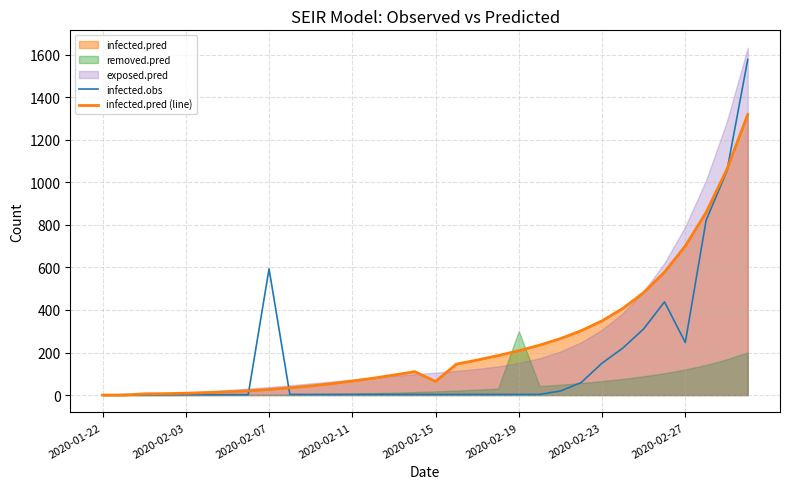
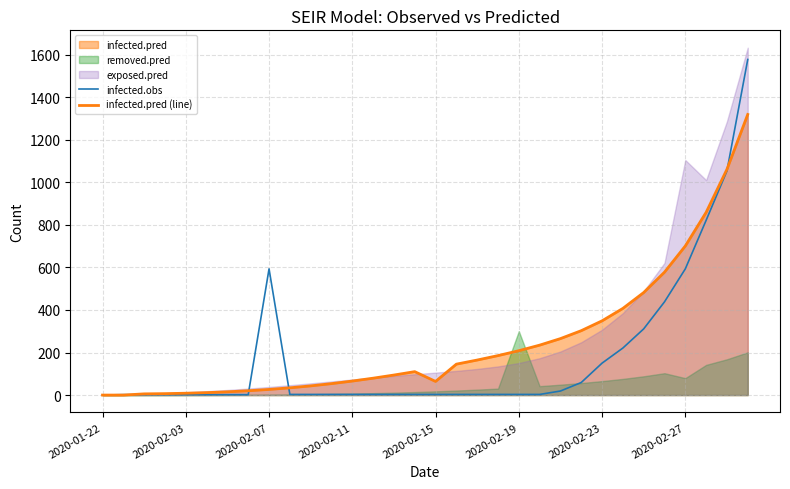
  {
    "infected.obs": {
      "2020-02-07": 590,
      "2020-02-15": 0,
      "2020-02-19": 0,
      "2020-02-23": 150,
-     "2020-02-27": 250
+     "2020-02-27": 590
    },
    "infected.pred": {
      "2020-02-15": 60,
      "2020-02-19": 210,
      "2020-02-23": 350,
      "2020-02-27": 700
    },
    "removed.pred": {
      "2020-02-15": 20,
      "2020-02-19": 300,
      "2020-02-23": 70,
-     "2020-02-27": 120
+     "2020-02-27": 80
    },
    "exposed.pred": {
      "2020-02-15": 110,
      "2020-02-19": 150,
      "2020-02-23": 310,
-     "2020-02-27": 790
+     "2020-02-27": 1100
    }
  }
